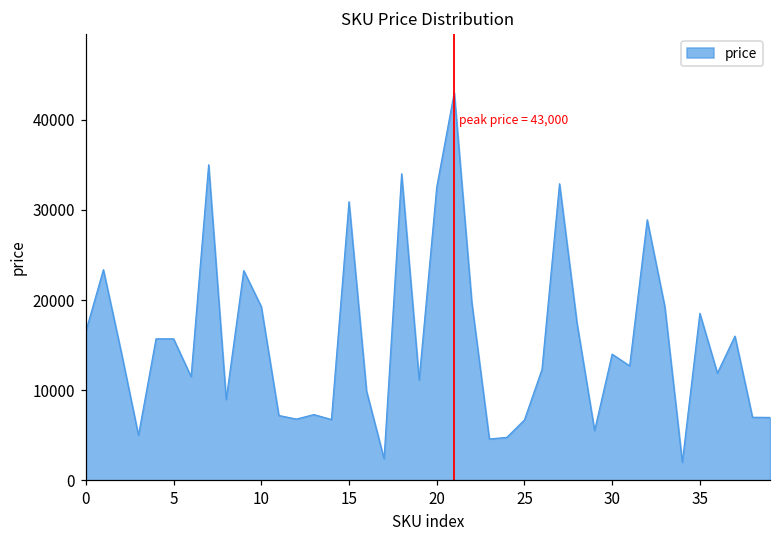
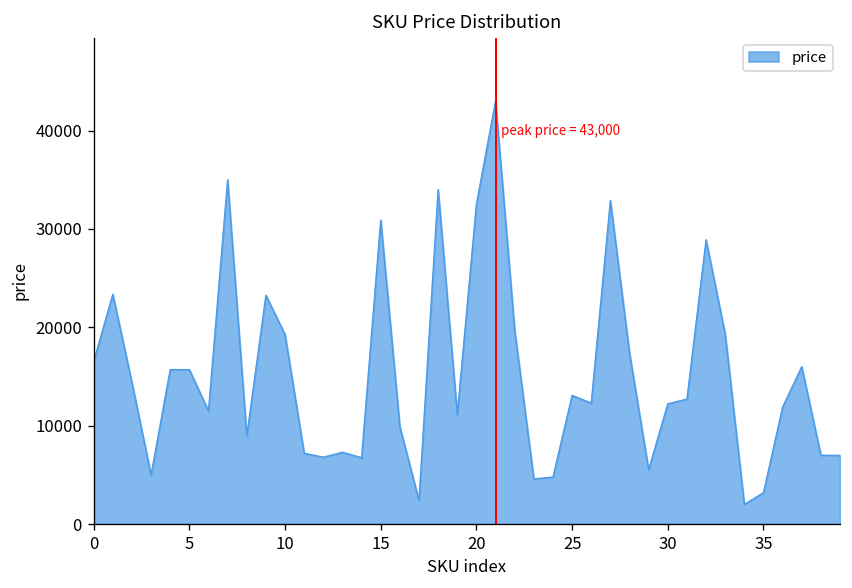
  {
    "0": 17000,
    "5": 16000,
    "10": 19000,
    "15": 31000,
    "20": 33000,
-   "25": 7000,
-   "30": 14000,
-   "35": 19000
+   "25": 13000,
+   "30": 12000,
+   "35": 3000
  }
